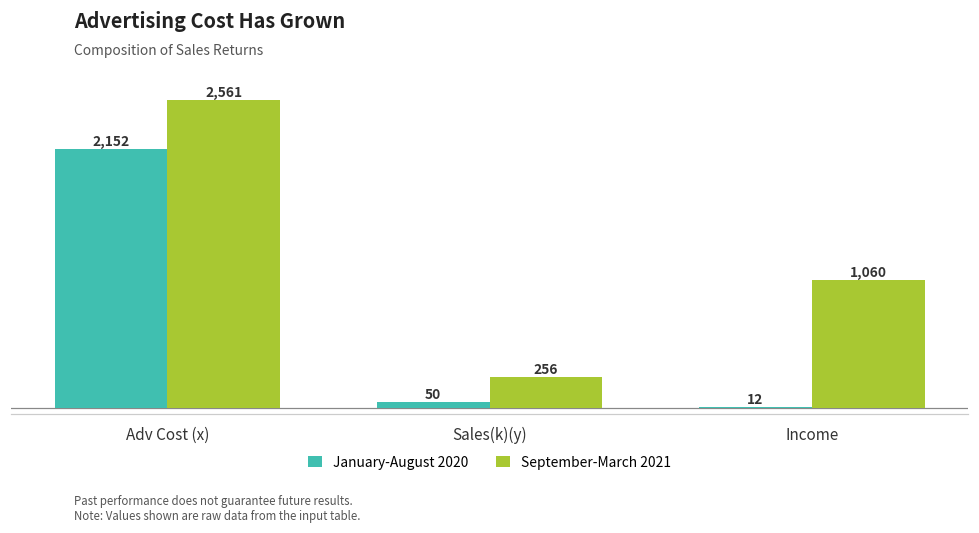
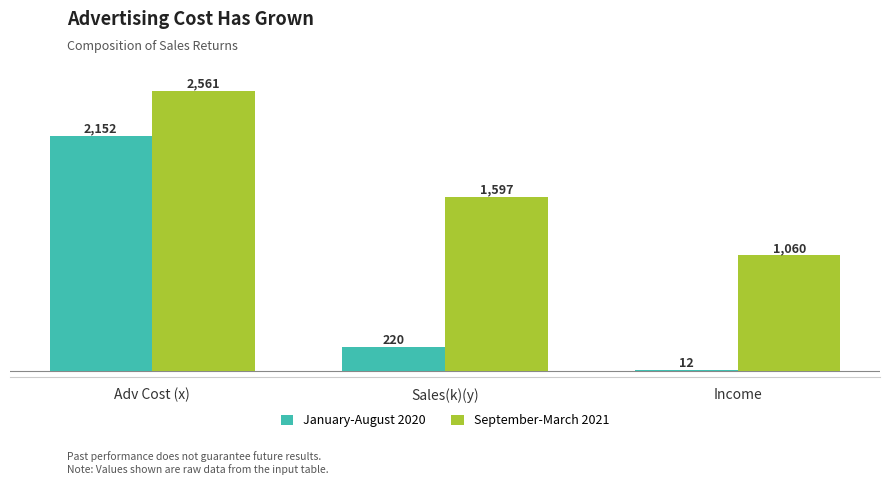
  {
    "January-August 2020": {
      "Adv Cost (x)": "2,152",
-     "Sales(k)(y)": "50",
+     "Sales(k)(y)": "220",
      "Income": "12"
    },
    "September-March 2021": {
      "Adv Cost (x)": "2,561",
-     "Sales(k)(y)": "256",
+     "Sales(k)(y)": "1,597",
      "Income": "1,060"
    }
  }
